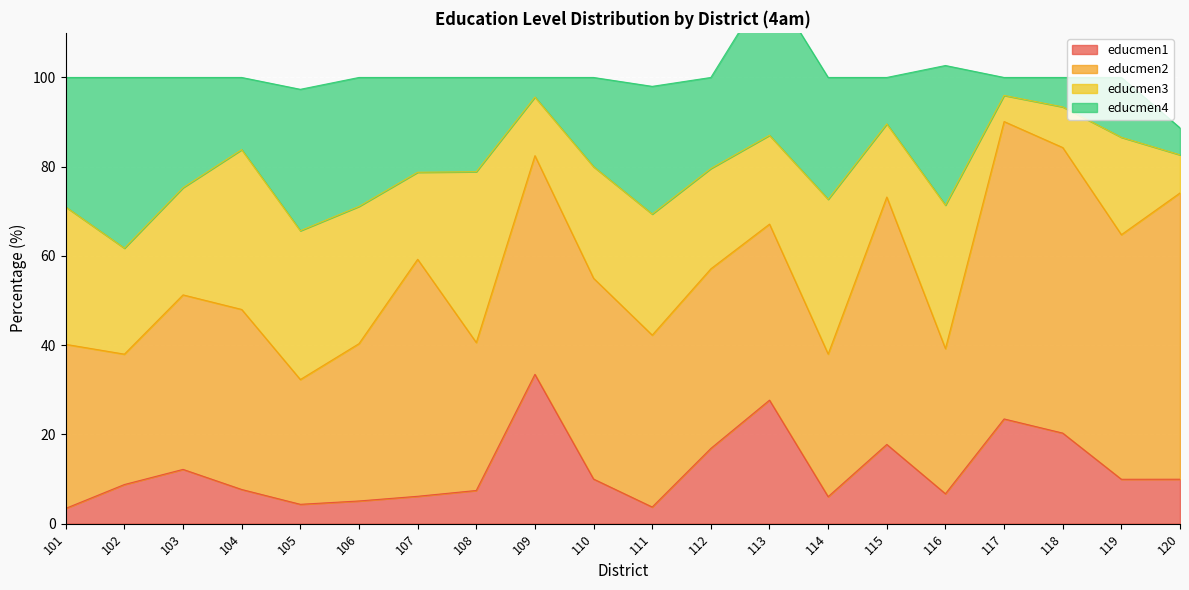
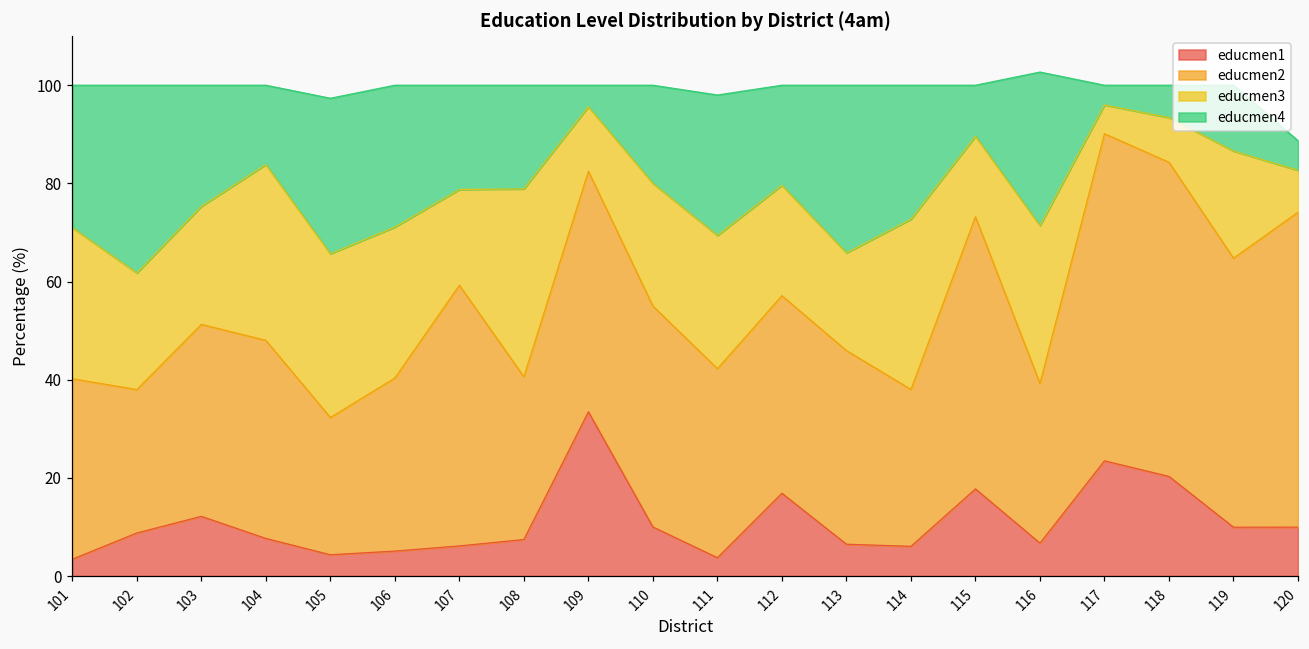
  {
    "educmen1": {
      "101": 3,
      "102": 9,
      "103": 12,
      "104": 8,
      "105": 4,
      "106": 5,
      "107": 6,
      "108": 7,
      "109": 33,
      "110": 10,
      "111": 4,
      "112": 17,
-     "113": 28,
+     "113": 6,
      "114": 6,
      "115": 18,
      "116": 7,
      "117": 23,
      "118": 20,
      "119": 10,
      "120": 10
    },
    "educmen4": {
      "101": 29,
      "102": 38,
      "103": 25,
      "104": 16,
      "105": 32,
      "106": 29,
      "107": 21,
      "108": 21,
      "109": 4,
      "110": 20,
      "111": 29,
      "112": 20,
      "114": 27,
      "115": 10,
      "116": 31,
      "117": 4,
      "118": 7,
      "120": 6
    }
  }
